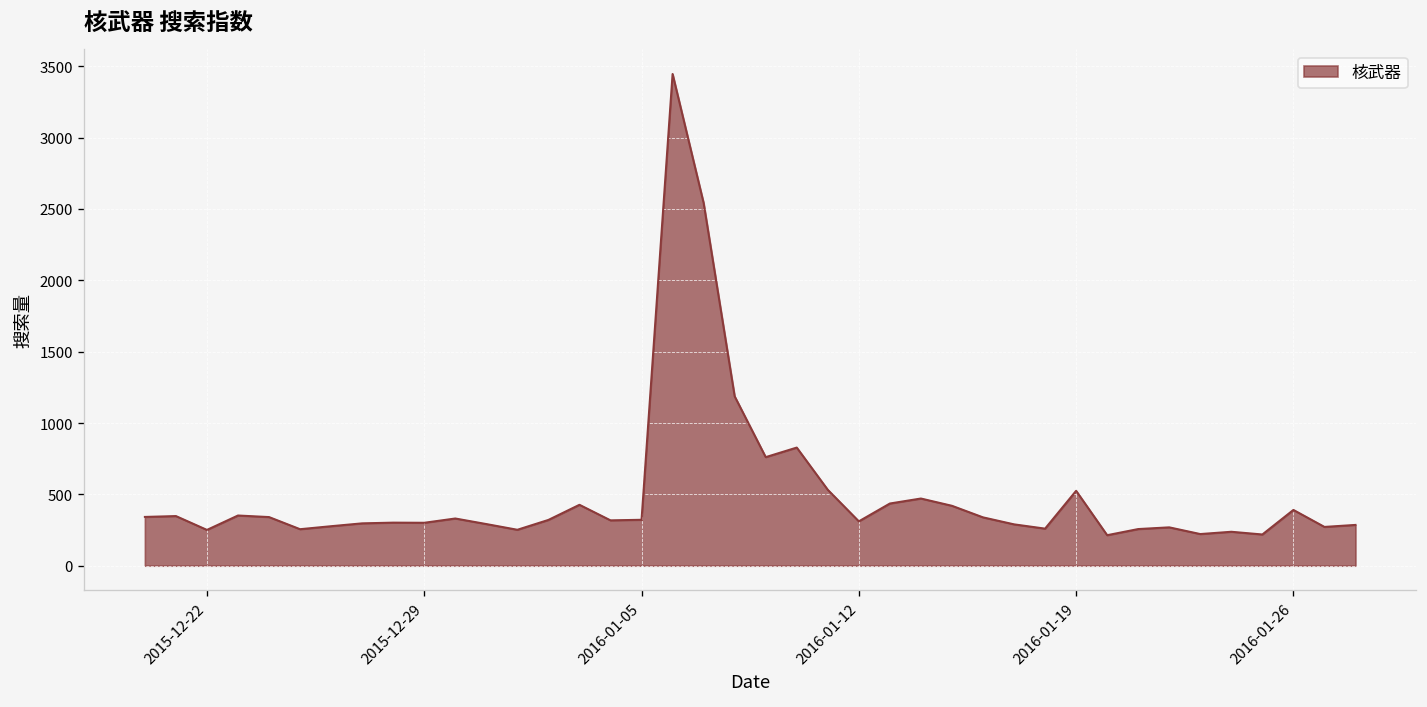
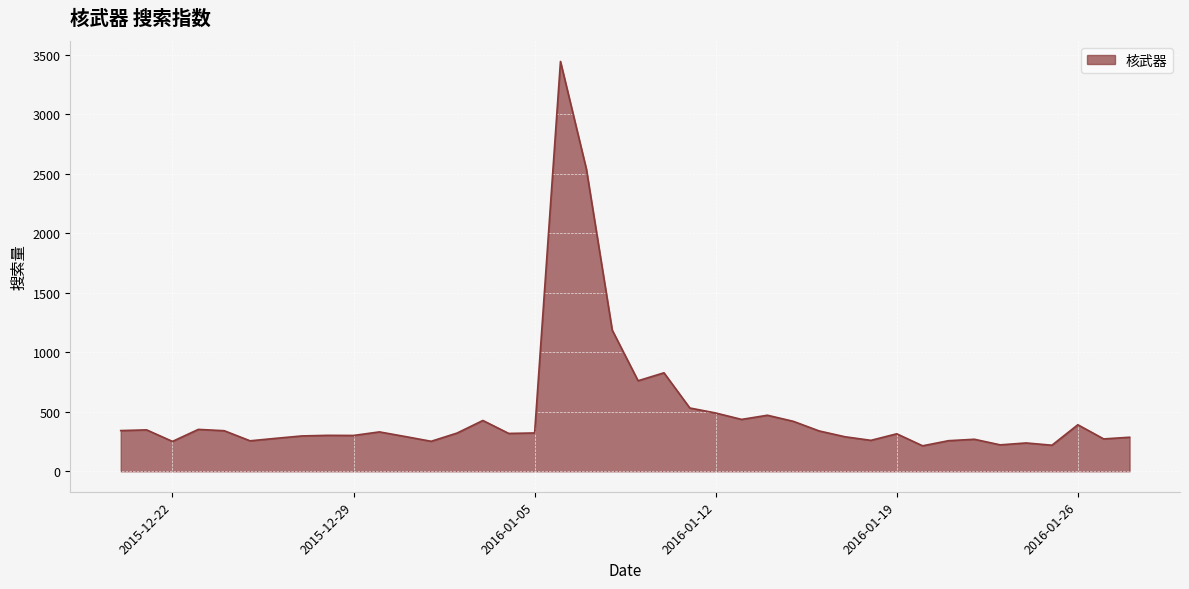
  {
    "2015-12-22": 250,
    "2015-12-29": 300,
    "2016-01-05": 320,
-   "2016-01-12": 310,
-   "2016-01-19": 530,
+   "2016-01-12": 490,
+   "2016-01-19": 320,
    "2016-01-26": 390
  }
